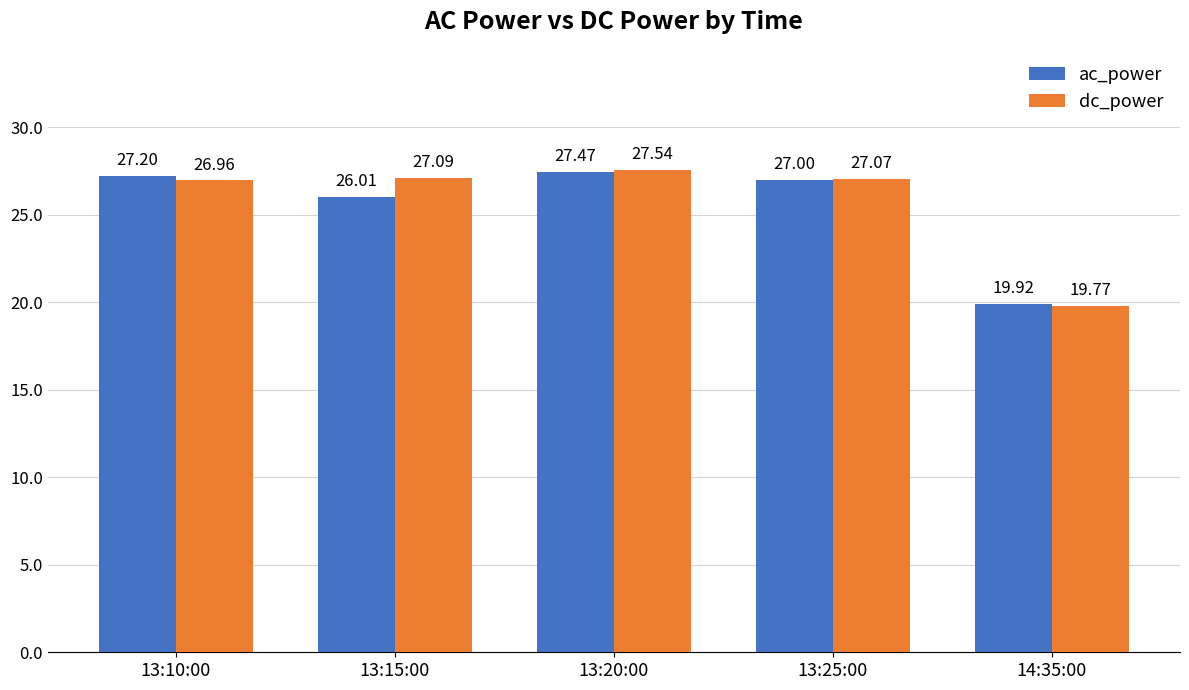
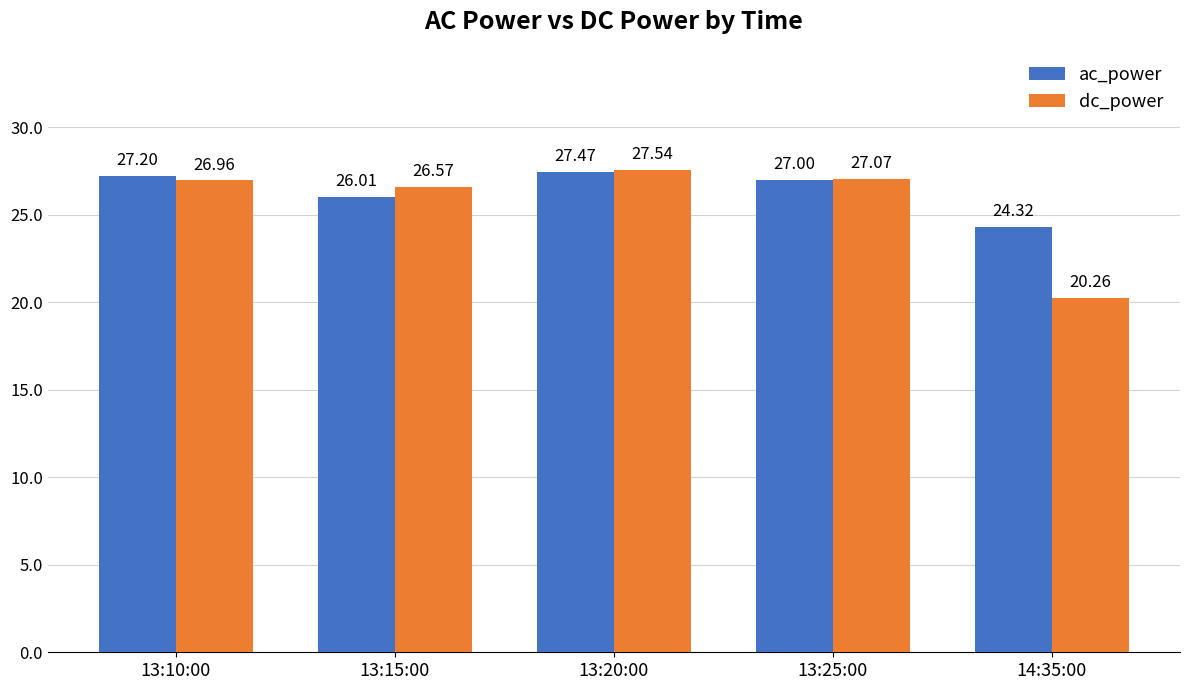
  {
    "ac_power": {
      "13:10:00": 27.20,
      "13:15:00": 26.01,
      "13:20:00": 27.47,
      "13:25:00": 27.00,
-     "14:35:00": 19.92
+     "14:35:00": 24.32
    },
    "dc_power": {
      "13:10:00": 26.96,
-     "13:15:00": 27.09,
+     "13:15:00": 26.57,
      "13:20:00": 27.54,
      "13:25:00": 27.07,
-     "14:35:00": 19.77
+     "14:35:00": 20.26
    }
  }
